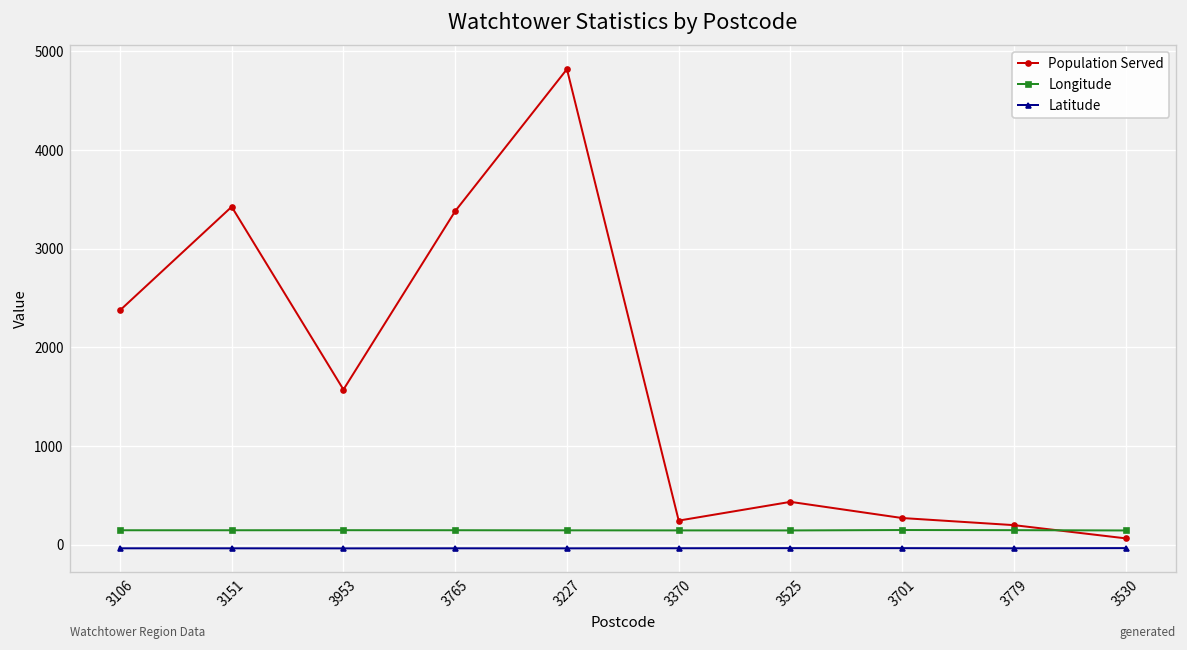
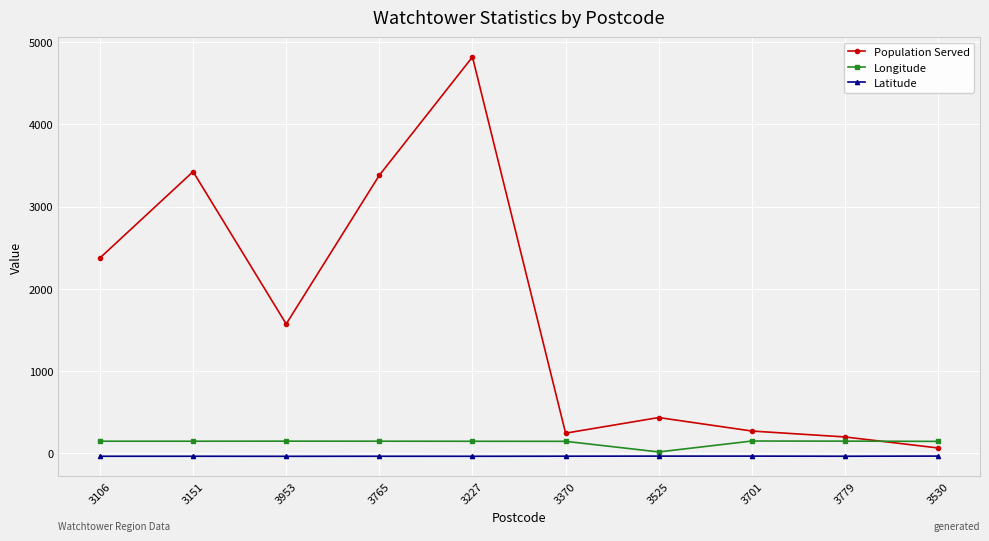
  {
    "Population Served": {
      "3106": 2400,
      "3151": 3400,
      "3953": 1600,
      "3765": 3400,
      "3227": 4800,
      "3370": 200,
      "3525": 400,
      "3701": 300,
      "3779": 200,
      "3530": 100
    },
    "Longitude": {
      "3106": 100,
      "3151": 100,
      "3953": 100,
      "3765": 100,
      "3227": 100,
      "3370": 100,
-     "3525": 100,
+     "3525": 0,
      "3701": 100,
      "3779": 100,
      "3530": 100
    },
    "Latitude": {
      "3106": 0,
      "3151": 0,
      "3953": 0,
      "3765": 0,
      "3227": 0,
      "3370": 0,
      "3525": 0,
      "3701": 0,
      "3779": 0,
      "3530": 0
    }
  }
